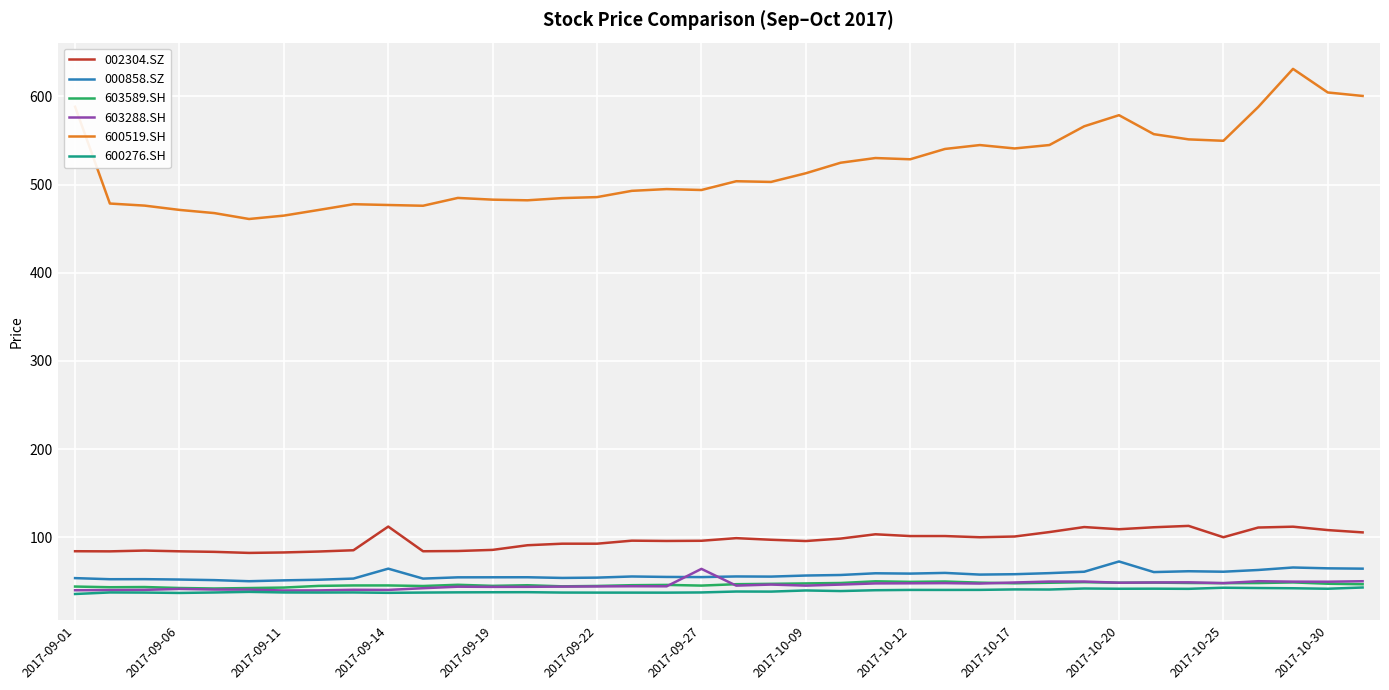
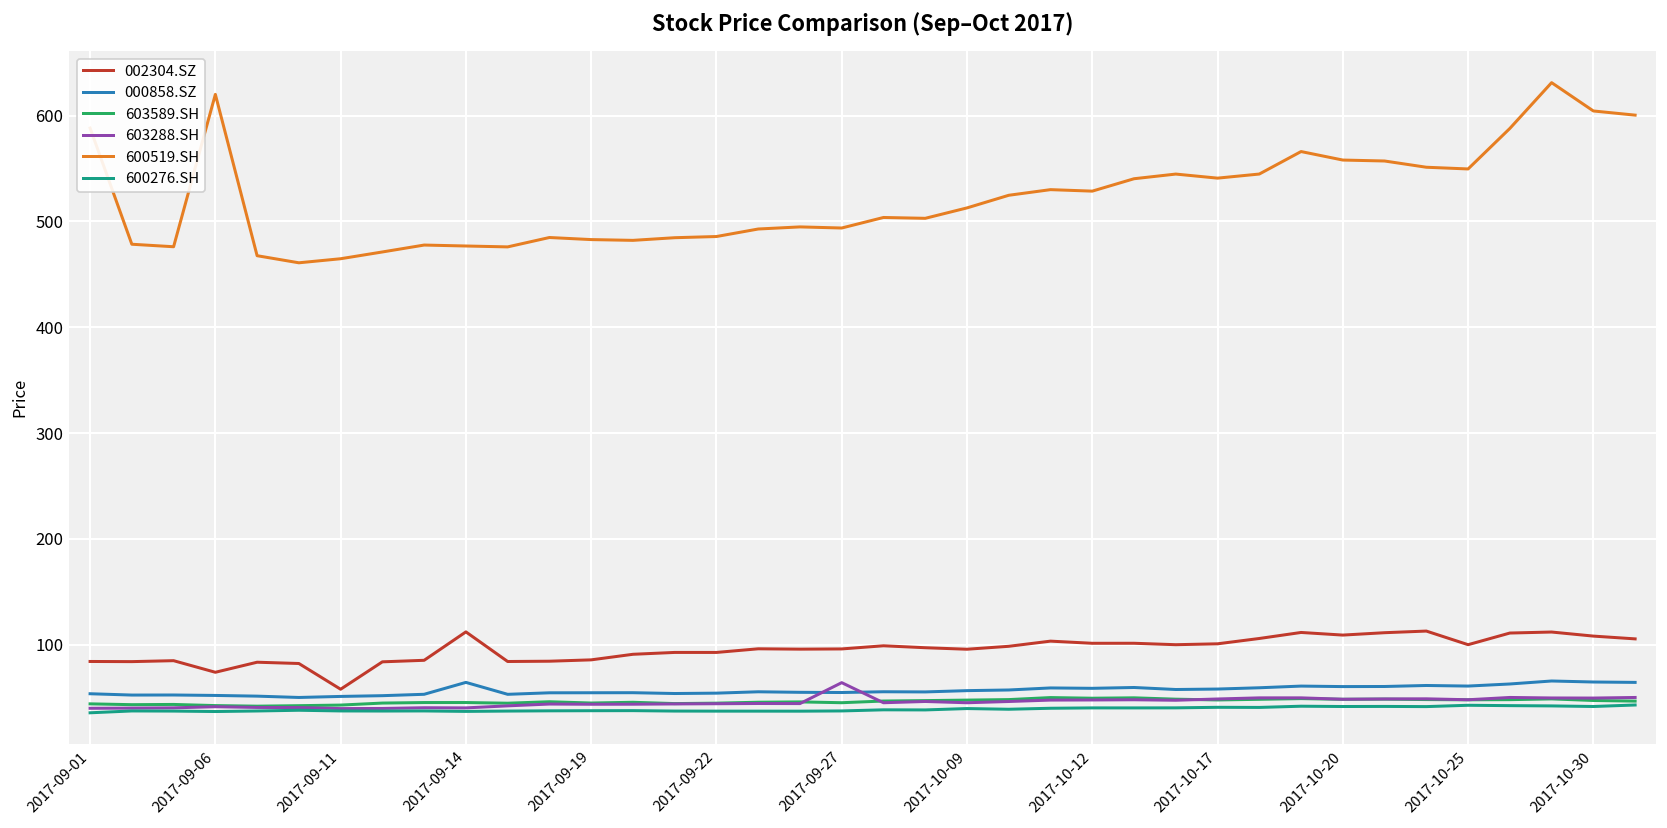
  {
    "002304.SZ": {
      "2017-09-01": 80,
-     "2017-09-06": 80,
-     "2017-09-11": 80,
+     "2017-09-06": 70,
+     "2017-09-11": 60,
      "2017-09-14": 110,
      "2017-09-19": 90,
      "2017-09-22": 90,
      "2017-09-27": 100,
      "2017-10-09": 100,
      "2017-10-12": 100,
      "2017-10-17": 100,
      "2017-10-20": 110,
      "2017-10-25": 100,
      "2017-10-30": 110
    },
    "000858.SZ": {
      "2017-09-01": 50,
      "2017-09-06": 50,
      "2017-09-11": 50,
      "2017-09-14": 60,
      "2017-09-19": 50,
      "2017-09-22": 50,
      "2017-09-27": 50,
      "2017-10-09": 60,
      "2017-10-12": 60,
      "2017-10-17": 60,
-     "2017-10-20": 70,
+     "2017-10-20": 60,
      "2017-10-25": 60,
      "2017-10-30": 60
    },
    "603288.SH": {
      "2017-09-01": 40,
      "2017-09-14": 40,
      "2017-09-27": 60
    },
    "600519.SH": {
-     "2017-09-06": 470,
+     "2017-09-06": 620,
      "2017-09-11": 460,
      "2017-09-14": 480,
      "2017-09-19": 480,
      "2017-09-22": 490,
      "2017-09-27": 490,
      "2017-10-09": 510,
      "2017-10-12": 530,
      "2017-10-17": 540,
-     "2017-10-20": 580,
+     "2017-10-20": 560,
      "2017-10-25": 550,
      "2017-10-30": 600
    }
  }
